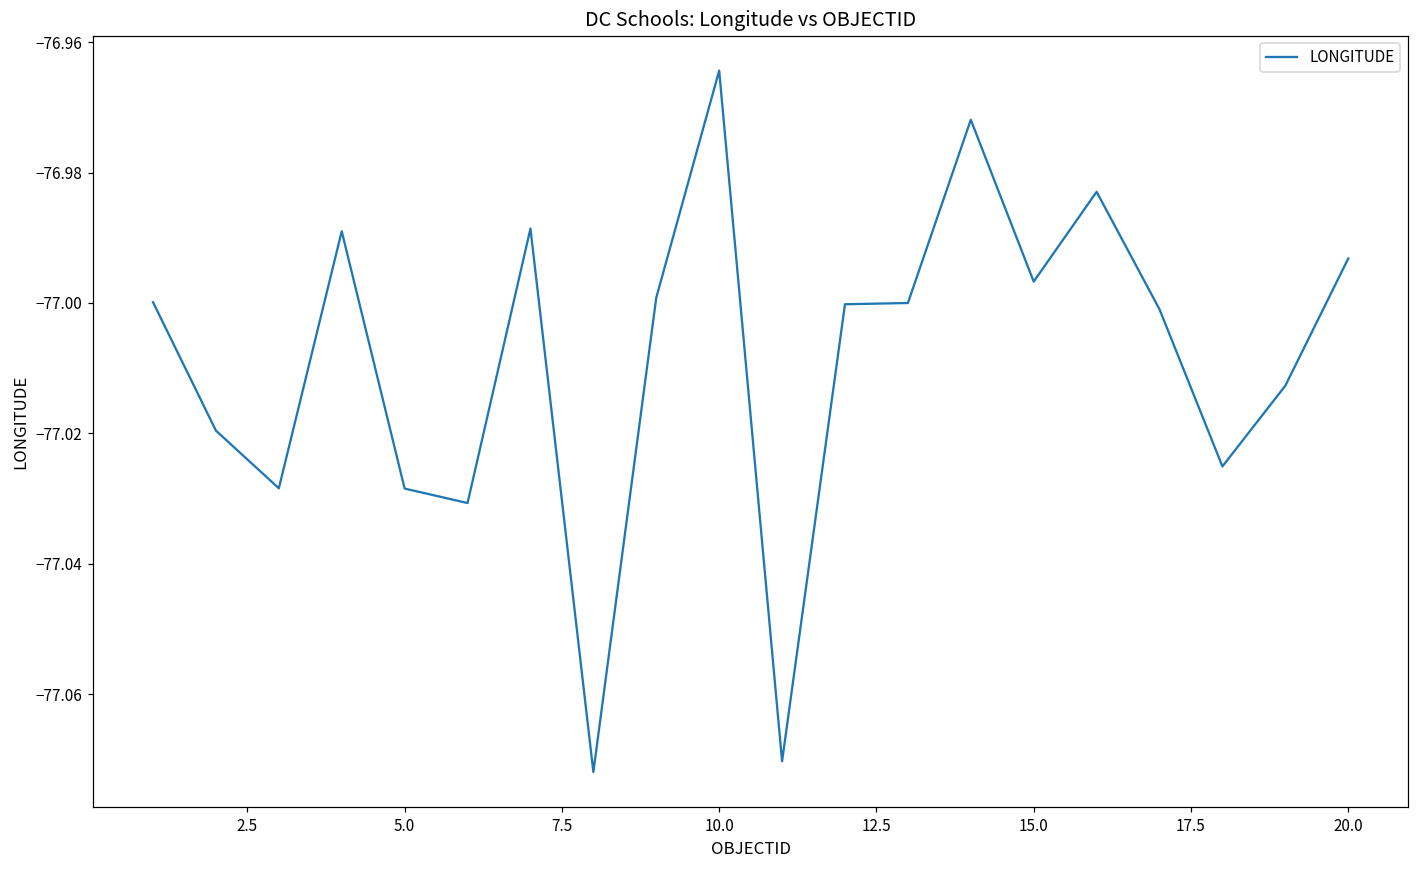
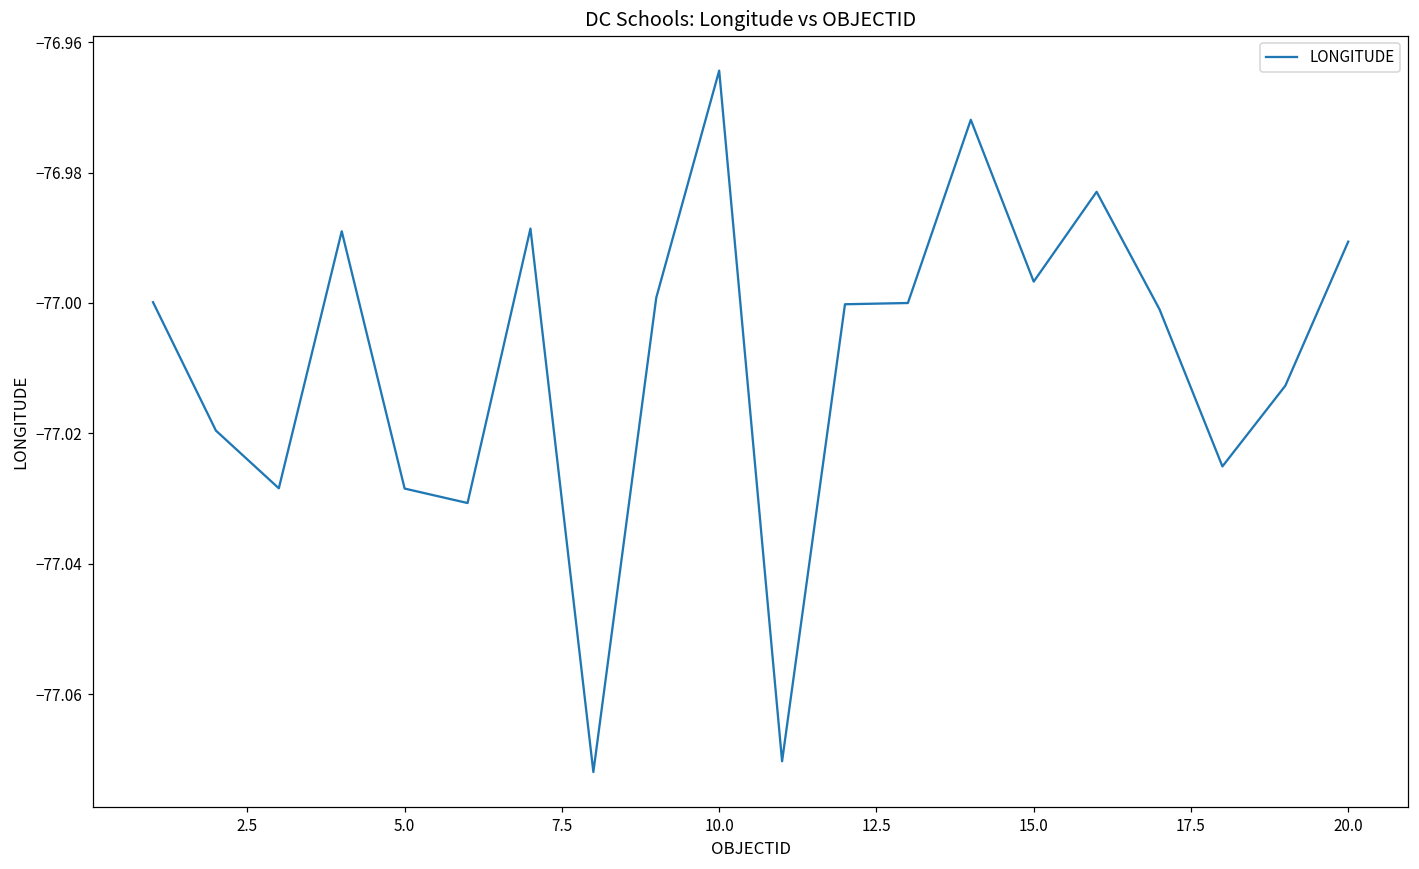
  {
    "5.0": -77.028,
    "10.0": -76.964,
    "15.0": -76.997,
-   "20.0": -76.993
+   "20.0": -76.991
  }
